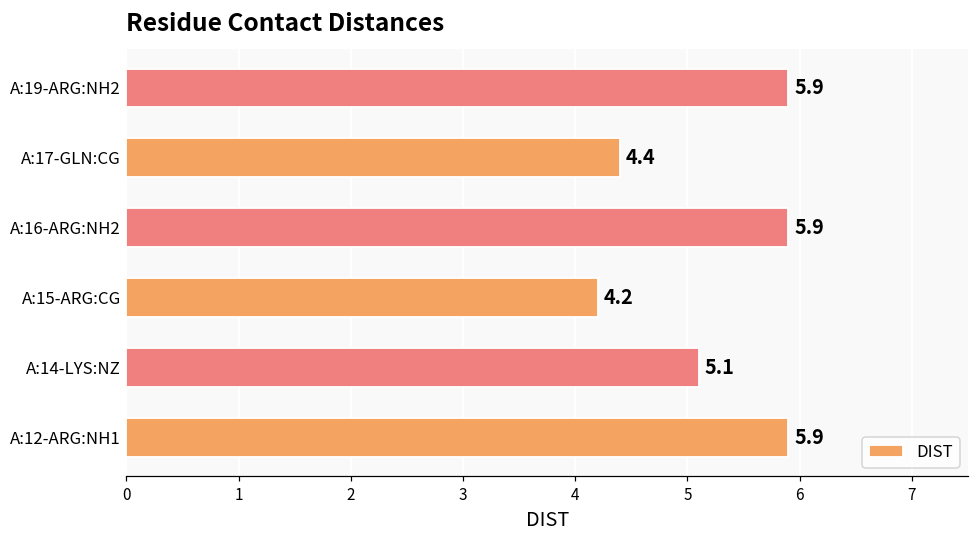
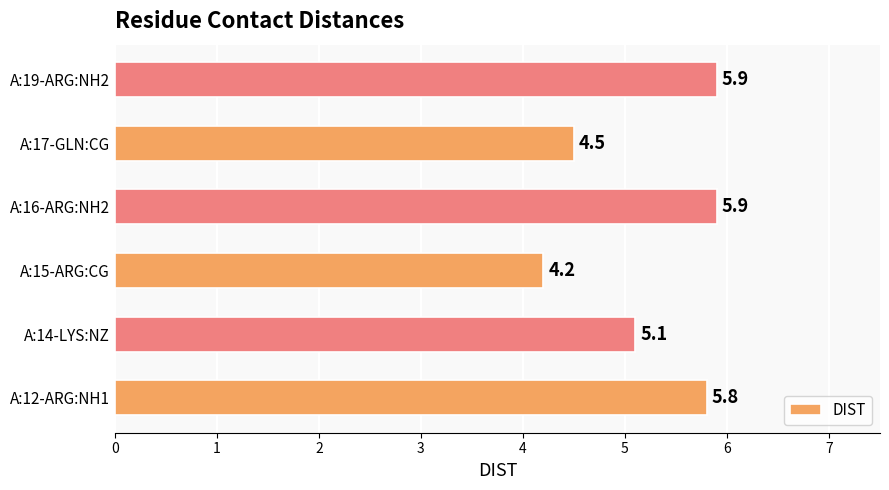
  {
    "A:19-ARG:NH2": 5.9,
-   "A:17-GLN:CG": 4.4,
+   "A:17-GLN:CG": 4.5,
    "A:16-ARG:NH2": 5.9,
    "A:15-ARG:CG": 4.2,
    "A:14-LYS:NZ": 5.1,
-   "A:12-ARG:NH1": 5.9
+   "A:12-ARG:NH1": 5.8
  }
